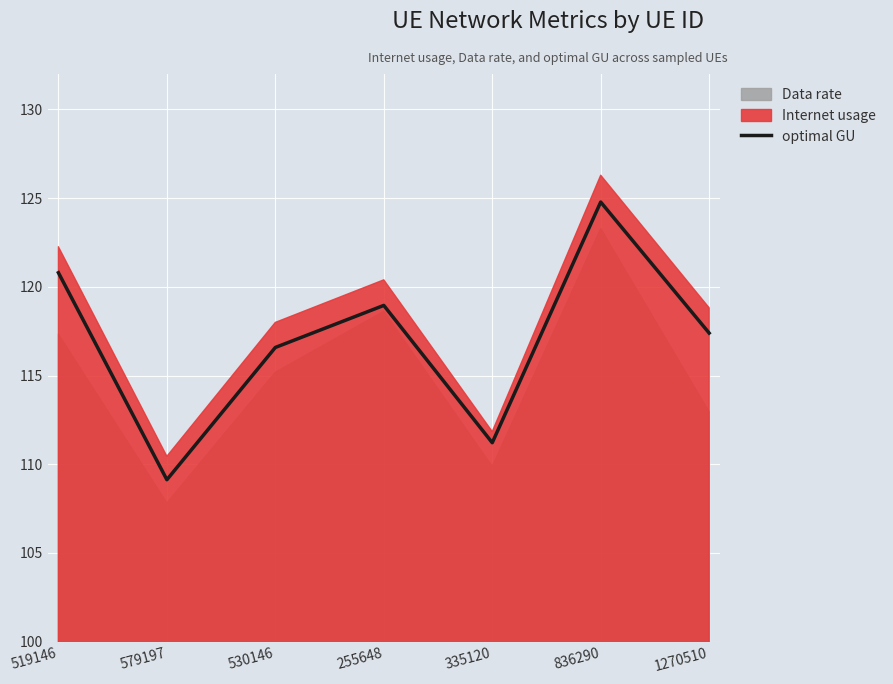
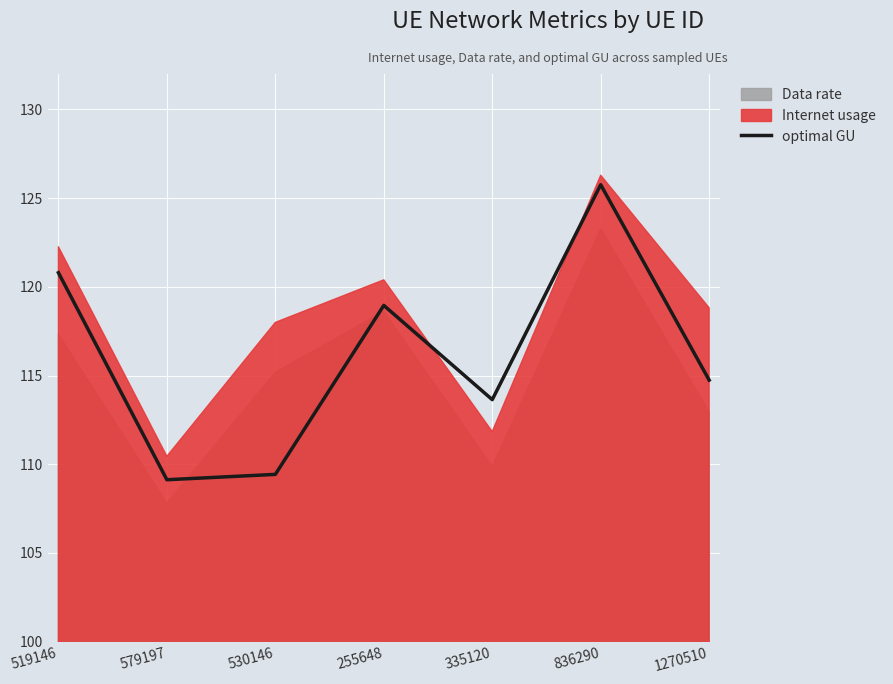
  {
    "optimal GU": {
      "519146": 120.8,
      "579197": 109.1,
-     "530146": 116.6,
+     "530146": 109.4,
      "255648": 119.0,
-     "335120": 111.2,
-     "836290": 124.8,
-     "1270510": 117.4
+     "335120": 113.6,
+     "836290": 125.8,
+     "1270510": 114.7
    },
    "Data rate": {
      "519146": 117.3,
      "579197": 107.8,
      "530146": 115.2,
      "255648": 118.6,
      "335120": 109.9,
      "836290": 123.3,
      "1270510": 113.0
    },
    "Internet usage": {
      "519146": 122.3,
      "579197": 110.4,
      "530146": 118.0,
      "255648": 120.4,
      "335120": 111.8,
      "836290": 126.3,
      "1270510": 118.8
    }
  }
